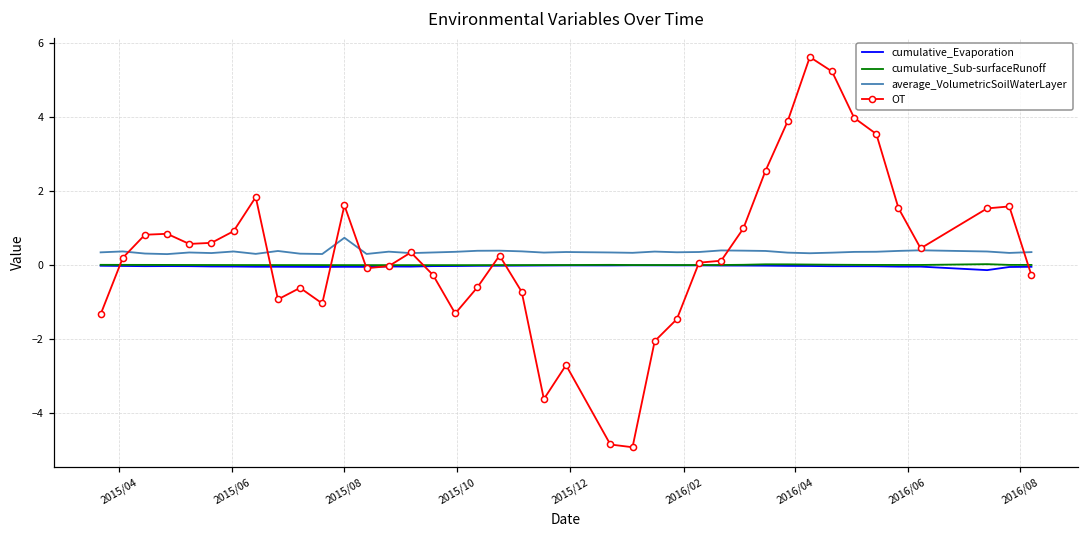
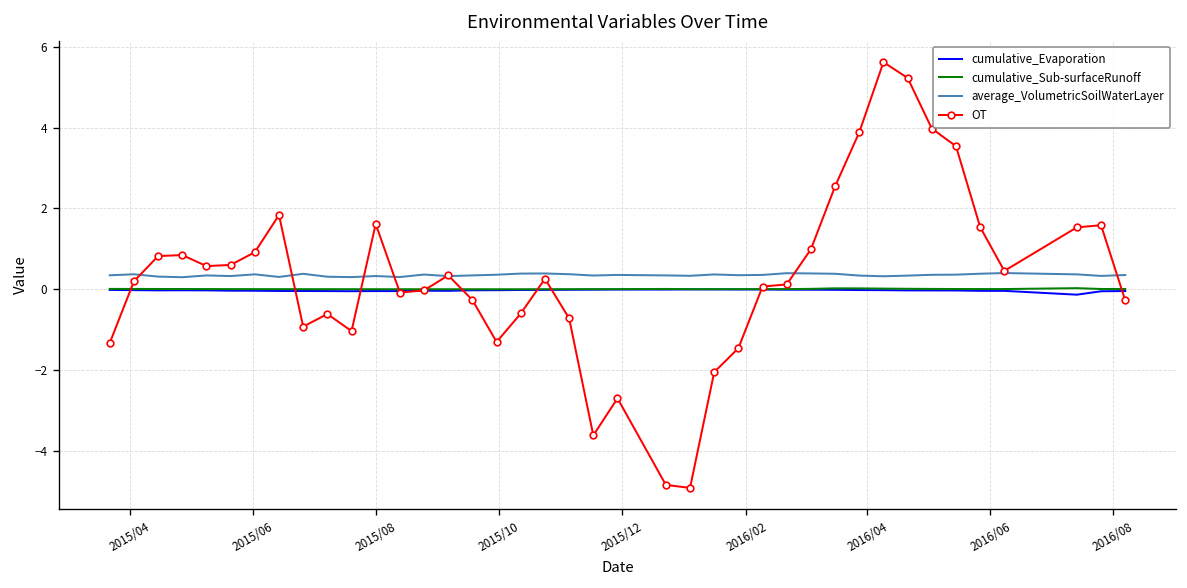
  {
    "average_VolumetricSoilWaterLayer": {
-     "2015/08": 0.7
+     "2015/08": 0.3
    },
    "OT": {
      "2015/08": 1.6
    }
  }
